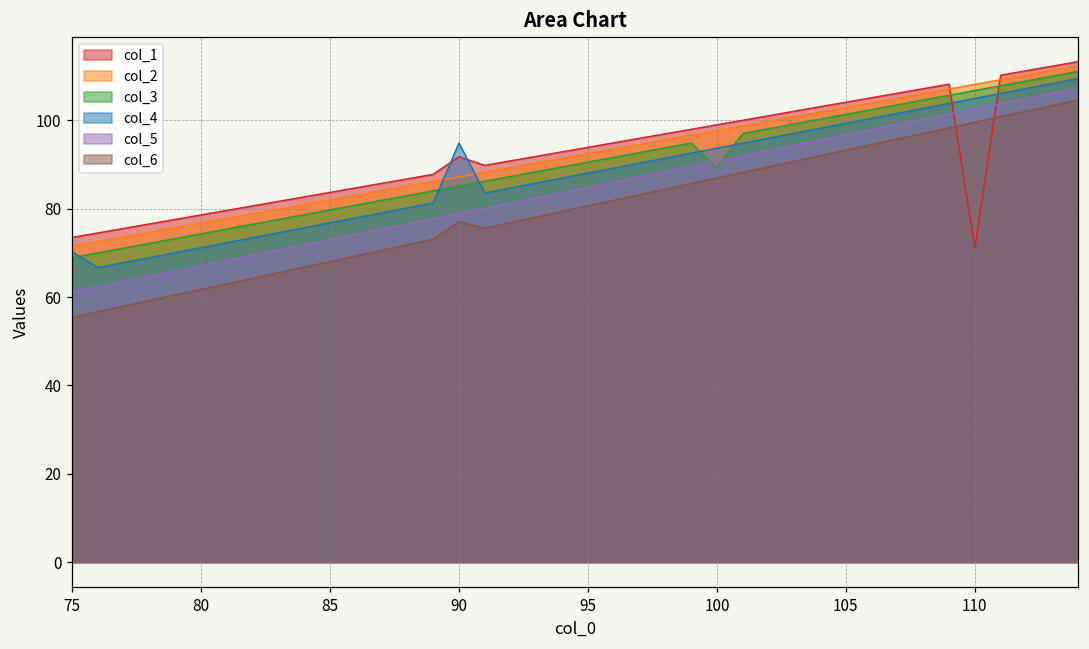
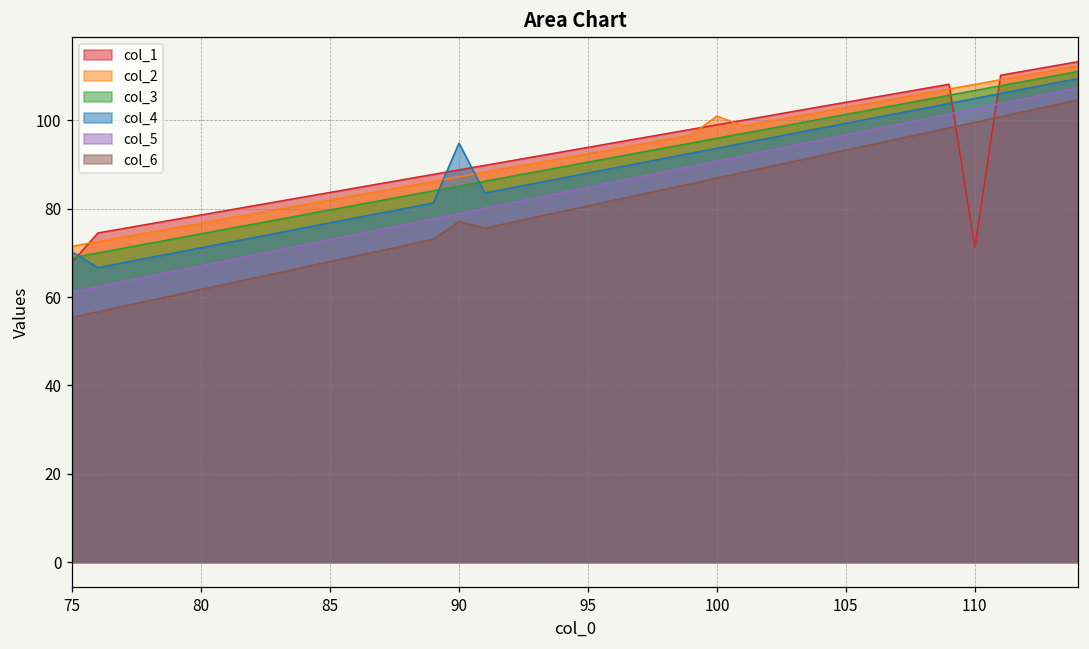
  {
    "col_1": {
-     "75": 73,
+     "75": 68,
      "80": 79,
      "85": 84,
-     "90": 92,
+     "90": 89,
      "95": 94,
      "100": 99,
      "105": 104,
      "110": 71
    },
    "col_2": {
      "75": 71,
      "80": 77,
      "85": 82,
      "90": 87,
      "95": 92,
-     "100": 98,
+     "100": 101,
      "105": 103,
      "110": 108
    },
    "col_3": {
      "75": 69,
      "80": 74,
      "85": 80,
      "90": 85,
      "95": 91,
-     "100": 89,
+     "100": 96,
      "105": 101,
      "110": 107
    },
    "col_4": {
      "75": 70,
      "80": 71,
      "85": 77,
      "90": 95,
      "95": 88,
      "100": 94,
      "105": 99,
      "110": 105
    },
    "col_5": {
      "75": 61,
      "80": 67,
      "85": 73,
      "90": 79,
      "95": 85,
      "100": 91,
      "105": 97,
      "110": 103
    },
    "col_6": {
      "75": 55,
      "80": 62,
      "85": 68,
      "90": 77,
      "95": 81,
      "100": 87,
      "105": 93,
      "110": 100
    }
  }
